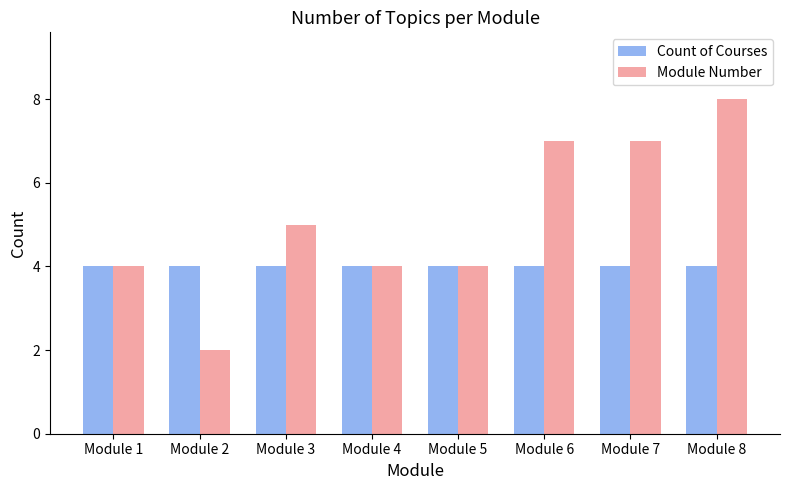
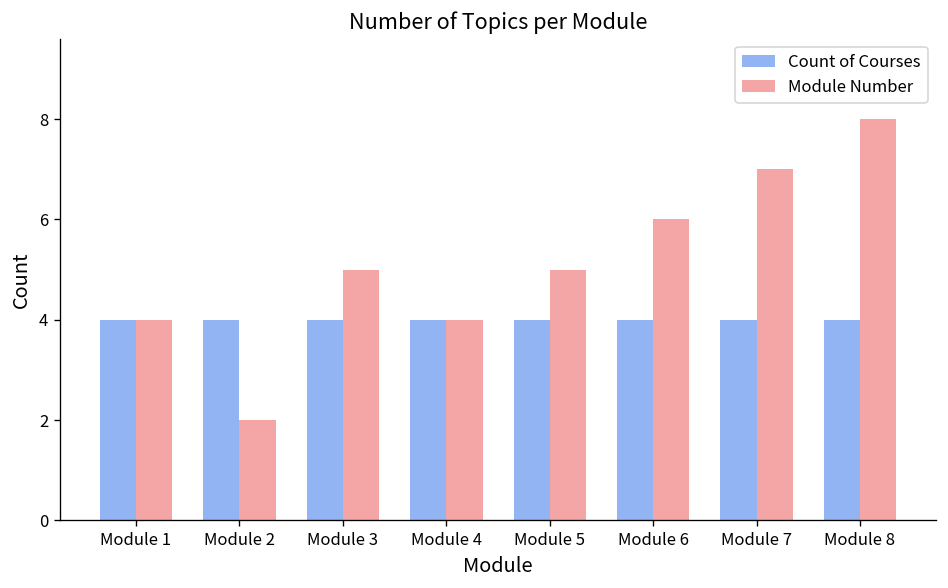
  {
    "Count of Courses": {
      "Module 1": 4,
      "Module 2": 4,
      "Module 3": 4,
      "Module 4": 4,
      "Module 5": 4,
      "Module 6": 4,
      "Module 7": 4,
      "Module 8": 4
    },
    "Module Number": {
      "Module 1": 4,
      "Module 2": 2,
      "Module 3": 5,
      "Module 4": 4,
-     "Module 5": 4,
-     "Module 6": 7,
+     "Module 5": 5,
+     "Module 6": 6,
      "Module 7": 7,
      "Module 8": 8
    }
  }
